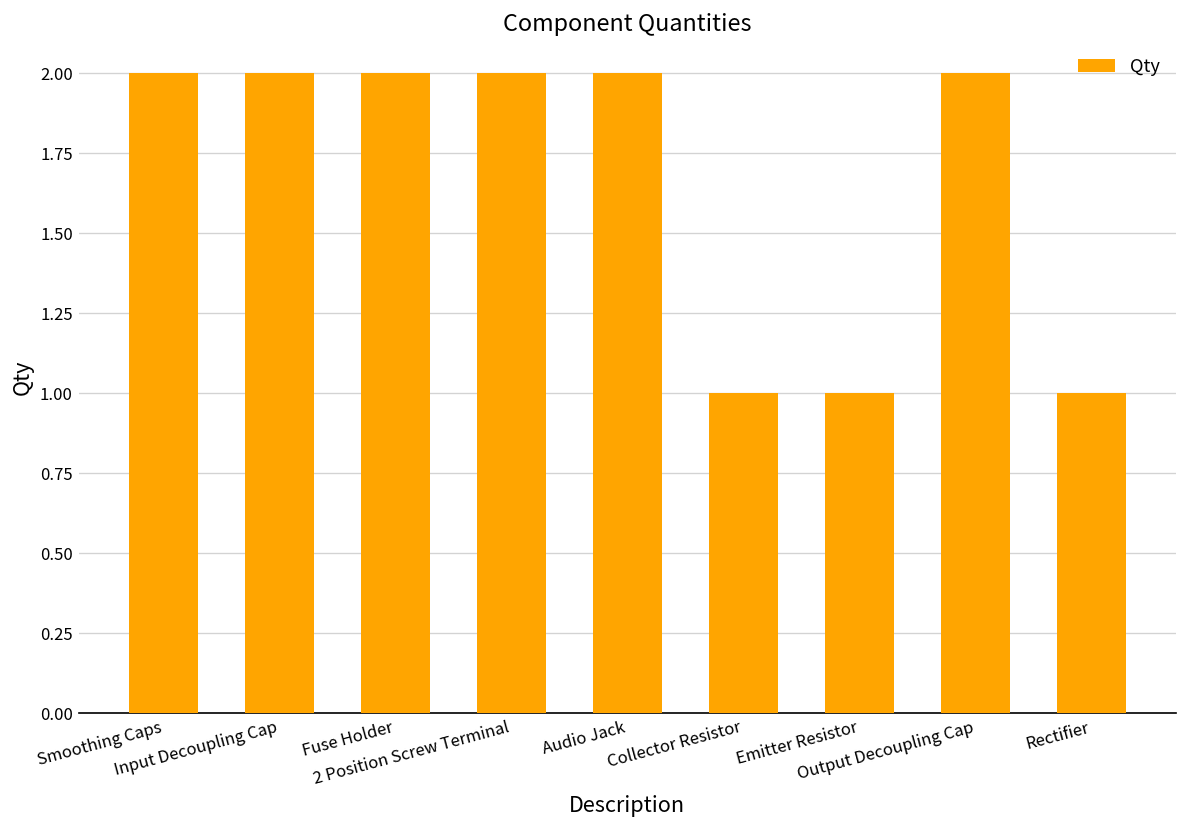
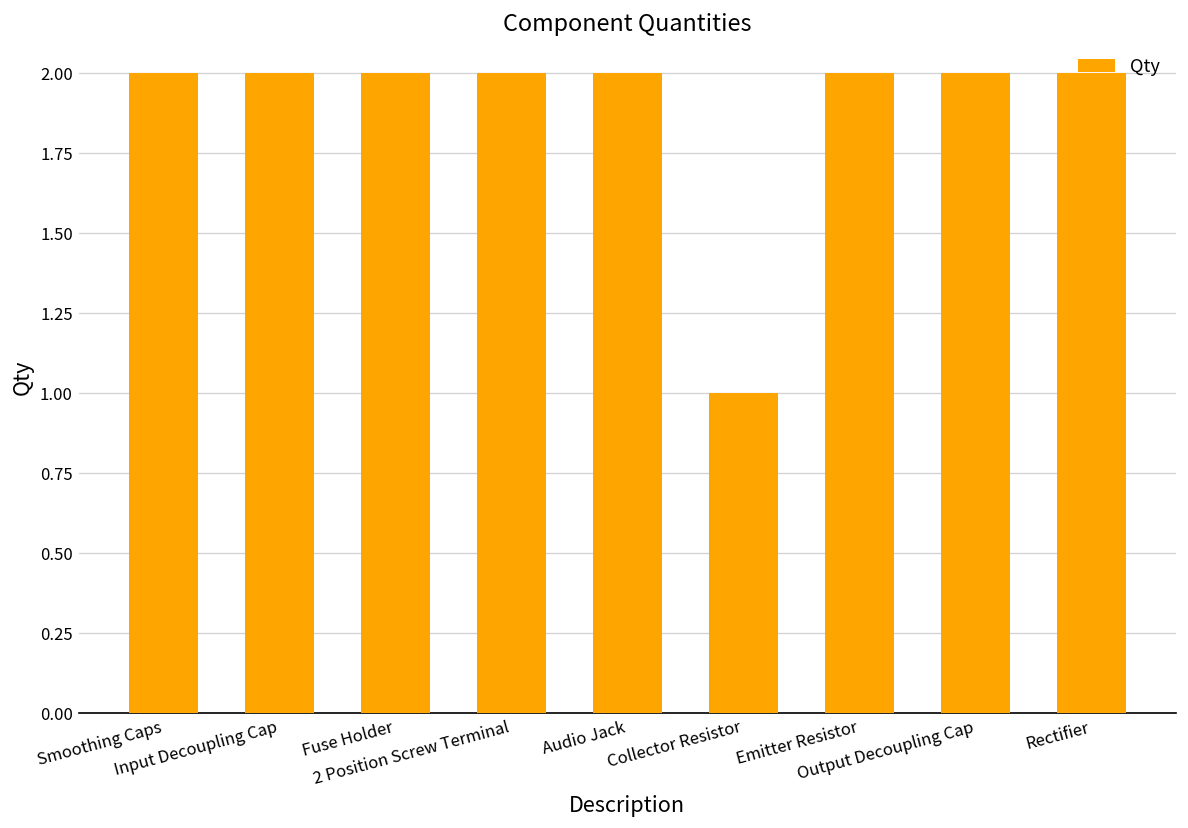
  {
    "Smoothing Caps": 2,
    "Input Decoupling Cap": 2,
    "Fuse Holder": 2,
    "2 Position Screw Terminal": 2,
    "Audio Jack": 2,
    "Collector Resistor": 1,
-   "Emitter Resistor": 1,
+   "Emitter Resistor": 2,
    "Output Decoupling Cap": 2,
-   "Rectifier": 1
+   "Rectifier": 2
  }
